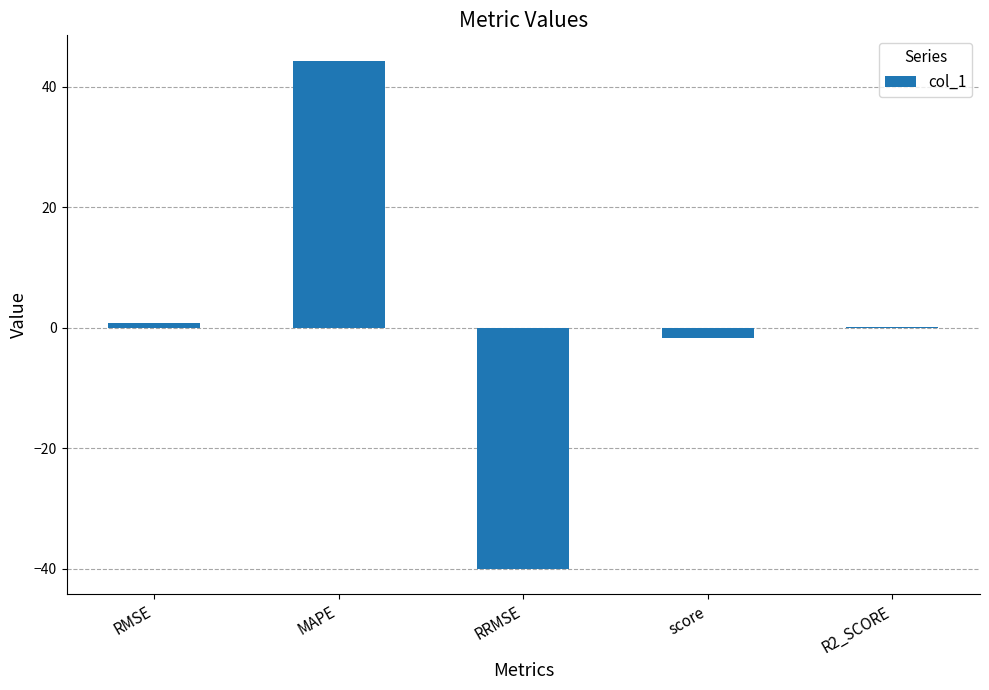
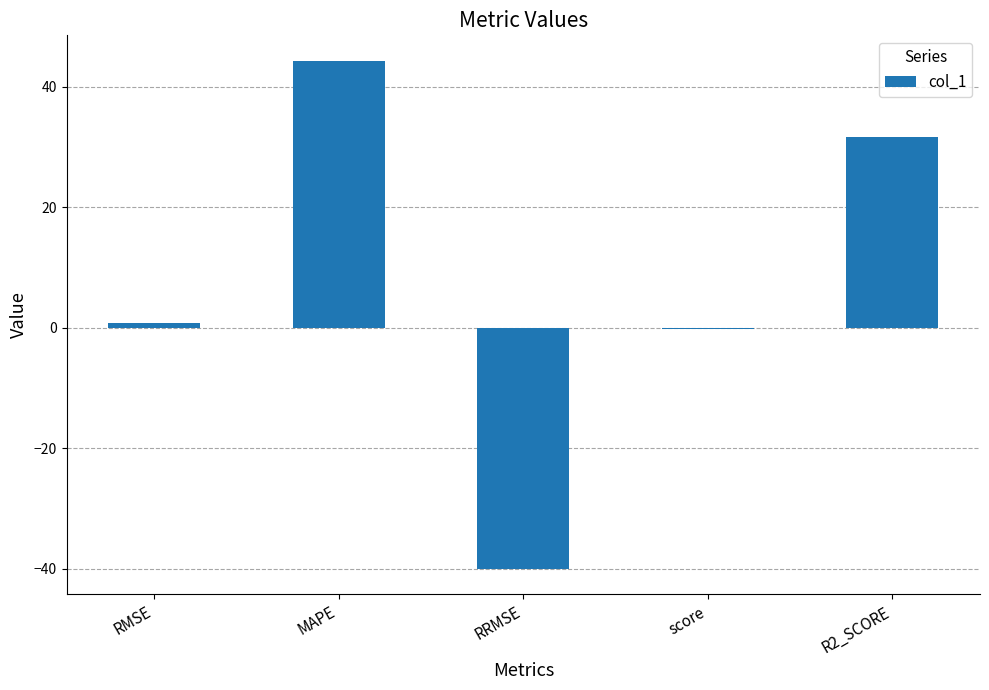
  {
    "RMSE": 1,
    "MAPE": 44,
    "RRMSE": -40,
-   "score": -2,
-   "R2_SCORE": 0
+   "score": 0,
+   "R2_SCORE": 32
  }
